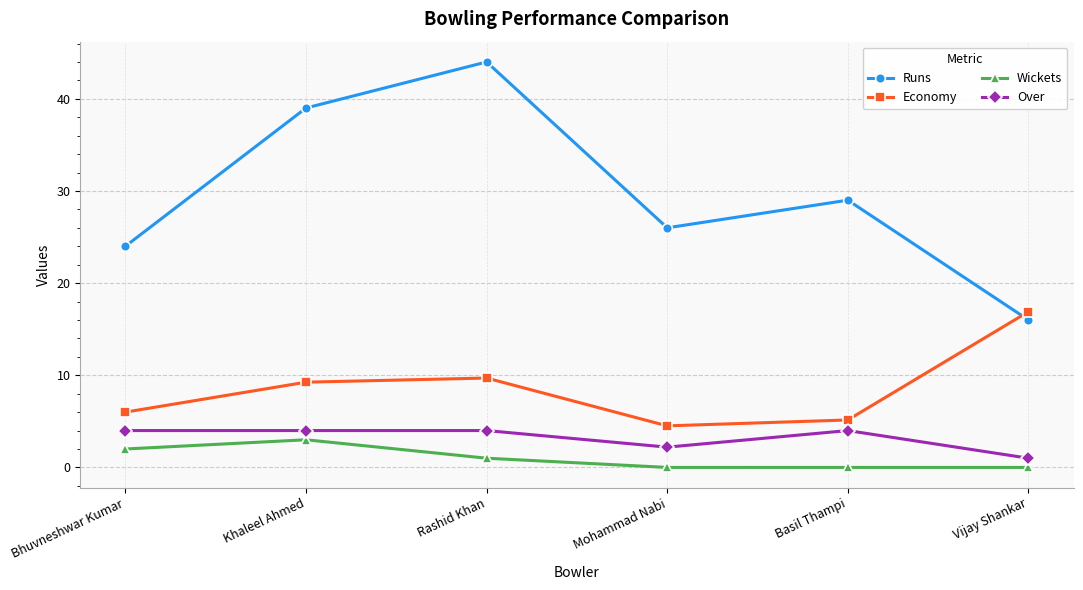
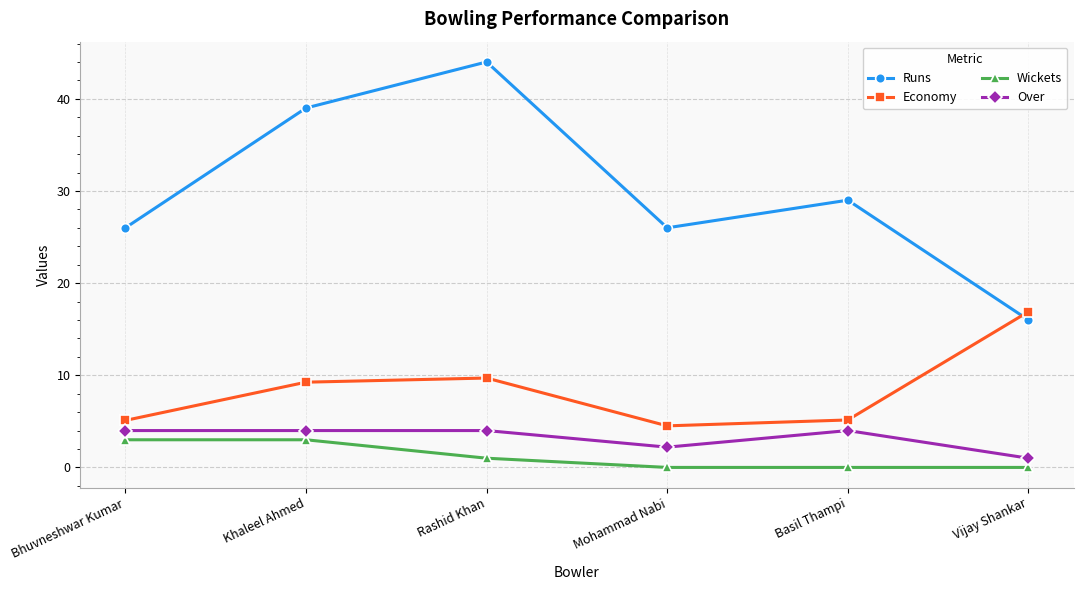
  {
    "Runs": {
-     "Bhuvneshwar Kumar": 24,
+     "Bhuvneshwar Kumar": 26,
      "Khaleel Ahmed": 39,
      "Rashid Khan": 44,
      "Mohammad Nabi": 26,
      "Basil Thampi": 29,
      "Vijay Shankar": 16
    },
    "Economy": {
-     "Bhuvneshwar Kumar": 6,
+     "Bhuvneshwar Kumar": 5,
      "Khaleel Ahmed": 9,
      "Rashid Khan": 10,
      "Mohammad Nabi": 5,
      "Basil Thampi": 5,
      "Vijay Shankar": 17
    },
    "Wickets": {
-     "Bhuvneshwar Kumar": 2,
+     "Bhuvneshwar Kumar": 3,
      "Khaleel Ahmed": 3,
      "Rashid Khan": 1,
      "Mohammad Nabi": 0,
      "Basil Thampi": 0,
      "Vijay Shankar": 0
    },
    "Over": {
      "Bhuvneshwar Kumar": 4,
      "Khaleel Ahmed": 4,
      "Rashid Khan": 4,
      "Mohammad Nabi": 2,
      "Basil Thampi": 4,
      "Vijay Shankar": 1
    }
  }
